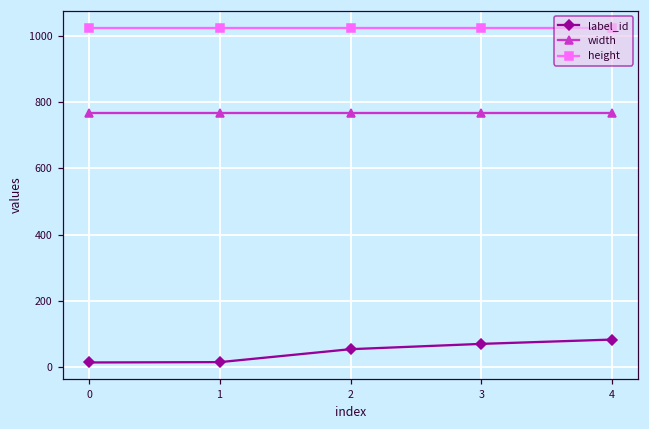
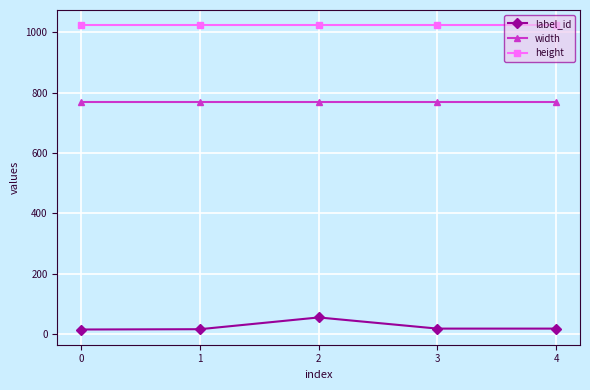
  {
    "label_id": {
      "0": 20,
      "1": 20,
      "2": 60,
-     "3": 70,
-     "4": 80
+     "3": 20,
+     "4": 20
    },
    "width": {
      "0": 770,
      "1": 770,
      "2": 770,
      "3": 770,
      "4": 770
    },
    "height": {
      "0": 1020,
      "1": 1020,
      "2": 1020,
      "3": 1020
    }
  }
